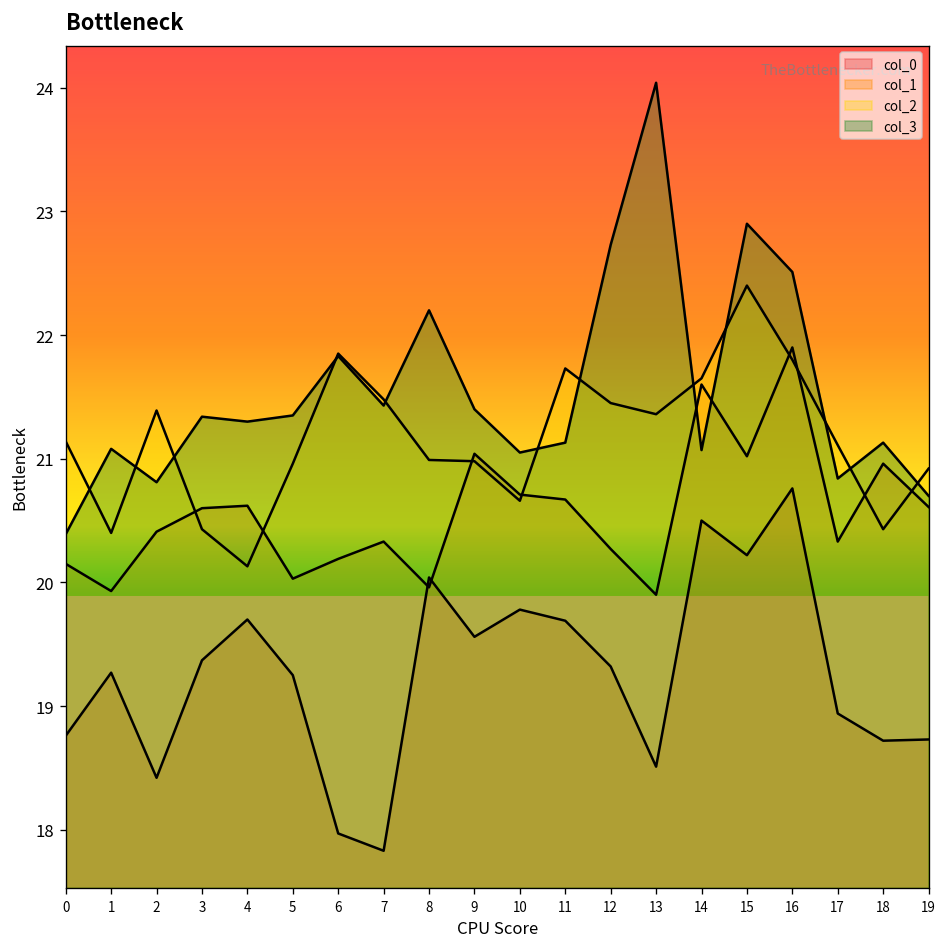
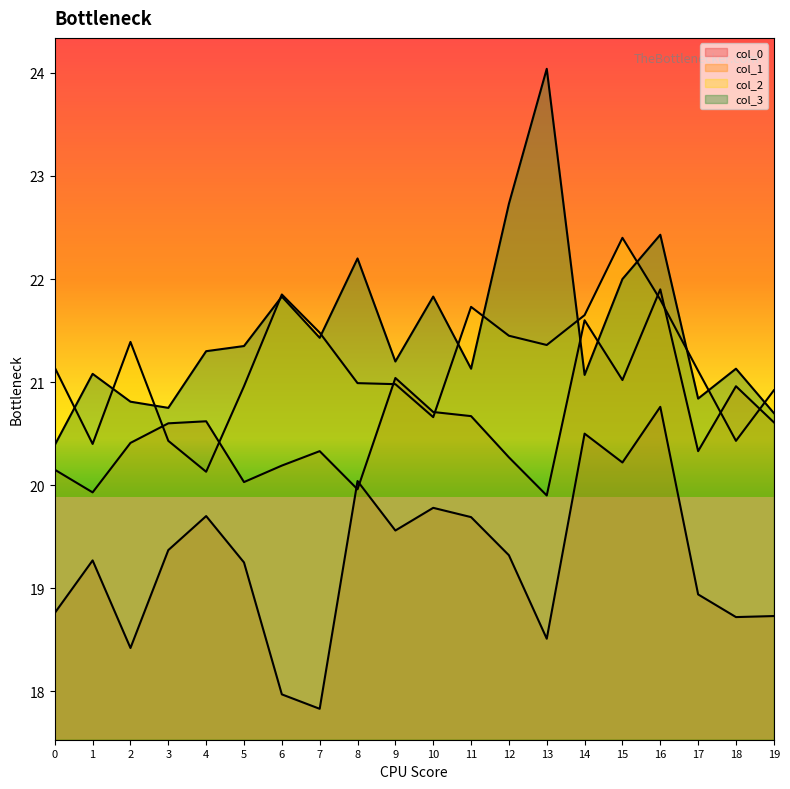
  {
    "col_3": {
      "0": 20.39,
      "1": 21.08,
      "2": 20.81,
-     "3": 21.34,
+     "3": 20.75,
      "4": 21.30,
      "5": 21.35,
      "7": 21.43,
      "8": 22.20,
-     "9": 21.4,
-     "10": 21.05,
+     "9": 21.2,
+     "10": 21.83,
      "11": 21.13,
      "12": 22.73,
      "13": 24.04,
      "14": 21.07,
-     "15": 22.9,
-     "16": 22.51,
+     "15": 22.0,
+     "16": 22.43,
      "17": 20.84,
      "18": 21.13,
      "19": 20.70
    }
  }
